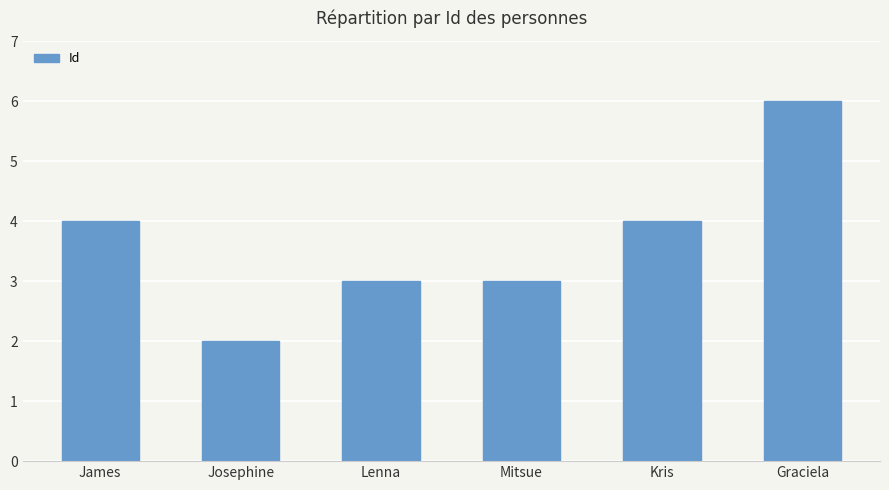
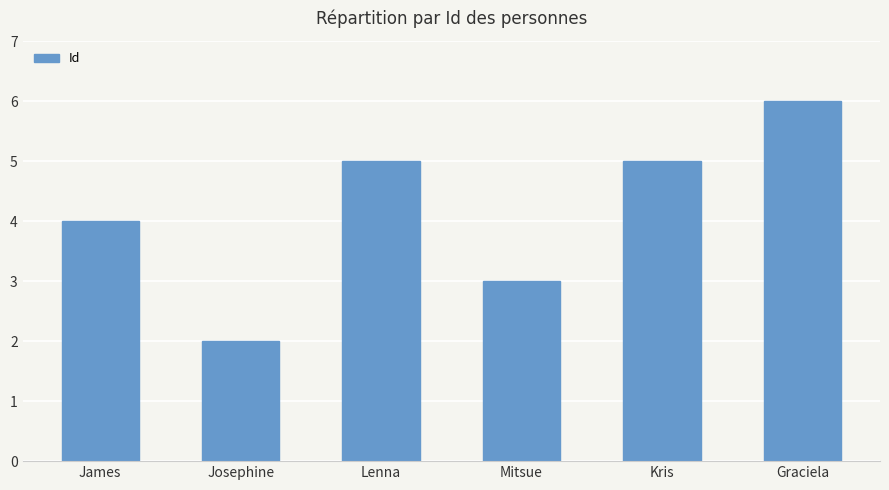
  {
    "James": 4,
    "Josephine": 2,
-   "Lenna": 3,
+   "Lenna": 5,
    "Mitsue": 3,
-   "Kris": 4,
+   "Kris": 5,
    "Graciela": 6
  }
